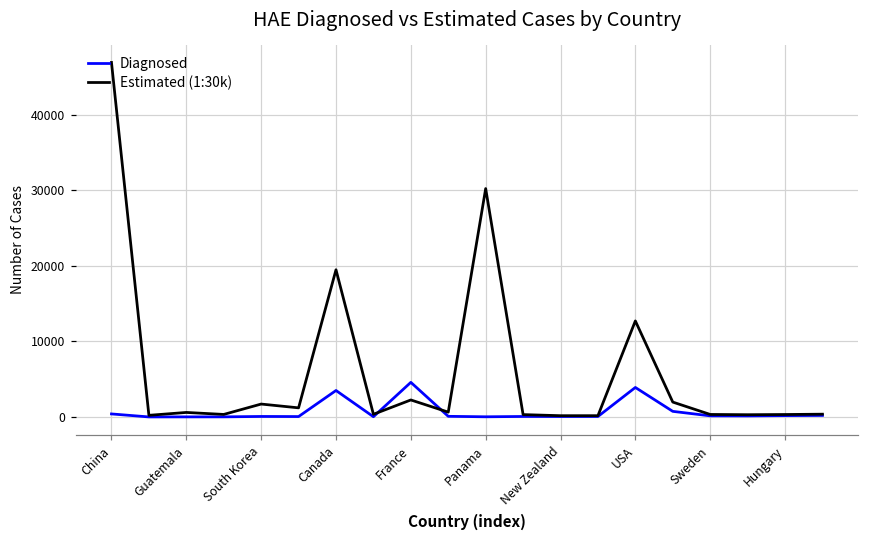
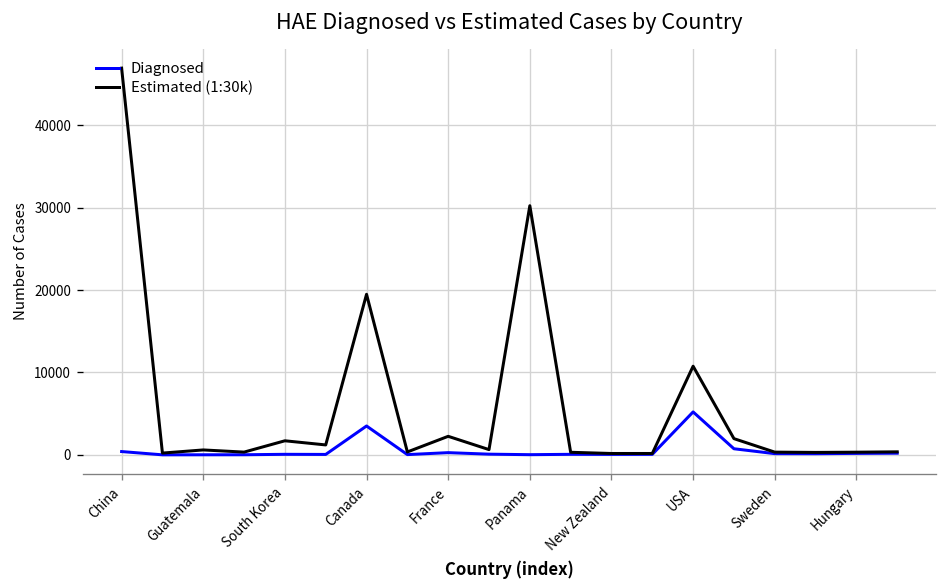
  {
    "Diagnosed": {
      "China": 0,
      "Guatemala": 0,
      "South Korea": 0,
      "Canada": 4000,
-     "France": 5000,
+     "France": 0,
      "Panama": 0,
-     "USA": 4000
+     "USA": 5000
    },
    "Estimated (1:30k)": {
      "China": 47000,
      "Guatemala": 1000,
      "South Korea": 2000,
      "Canada": 19000,
      "France": 2000,
      "Panama": 30000,
-     "USA": 13000
+     "USA": 11000
    }
  }
